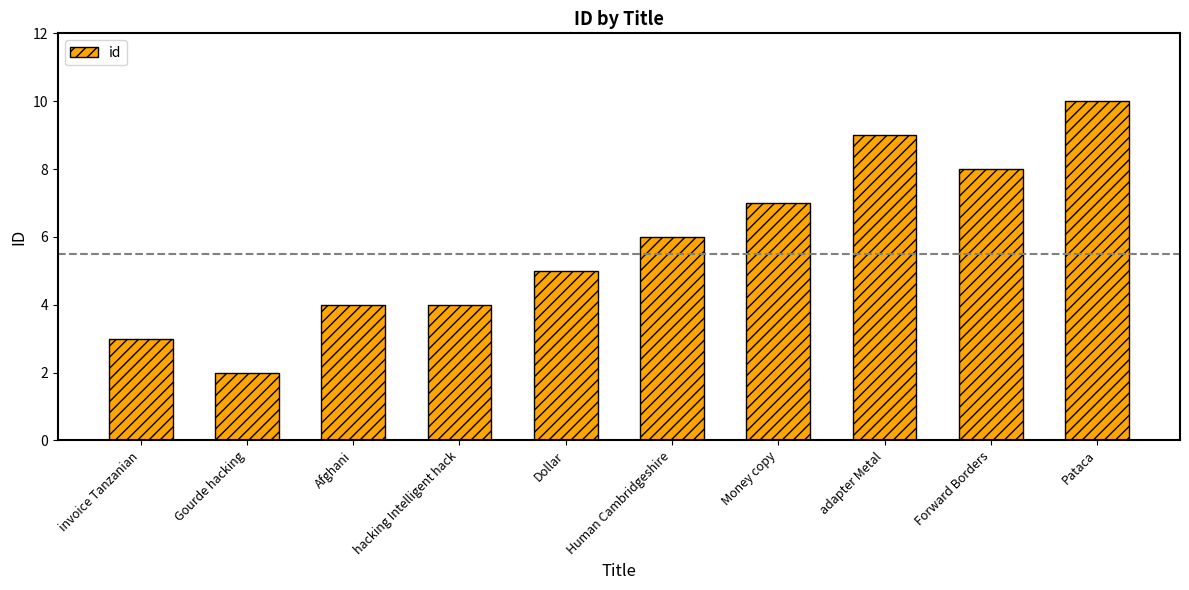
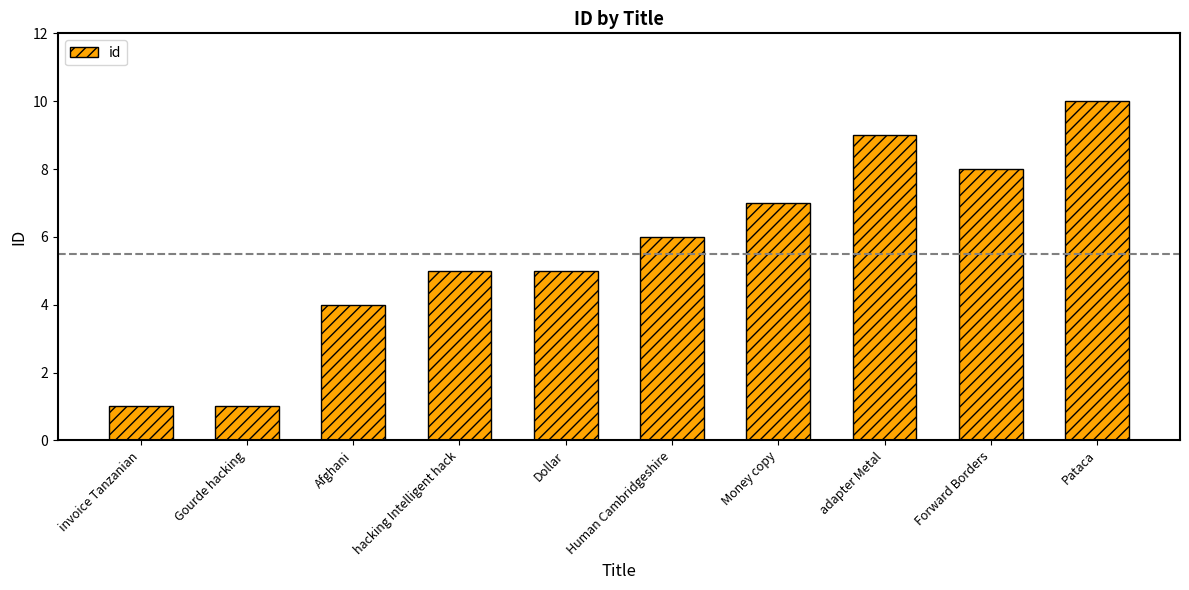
  {
-   "invoice Tanzanian": 3,
-   "Gourde hacking": 2,
+   "invoice Tanzanian": 1,
+   "Gourde hacking": 1,
    "Afghani": 4,
-   "hacking Intelligent hack": 4,
+   "hacking Intelligent hack": 5,
    "Dollar": 5,
    "Human Cambridgeshire": 6,
    "Money copy": 7,
    "adapter Metal": 9,
    "Forward Borders": 8,
    "Pataca": 10
  }
